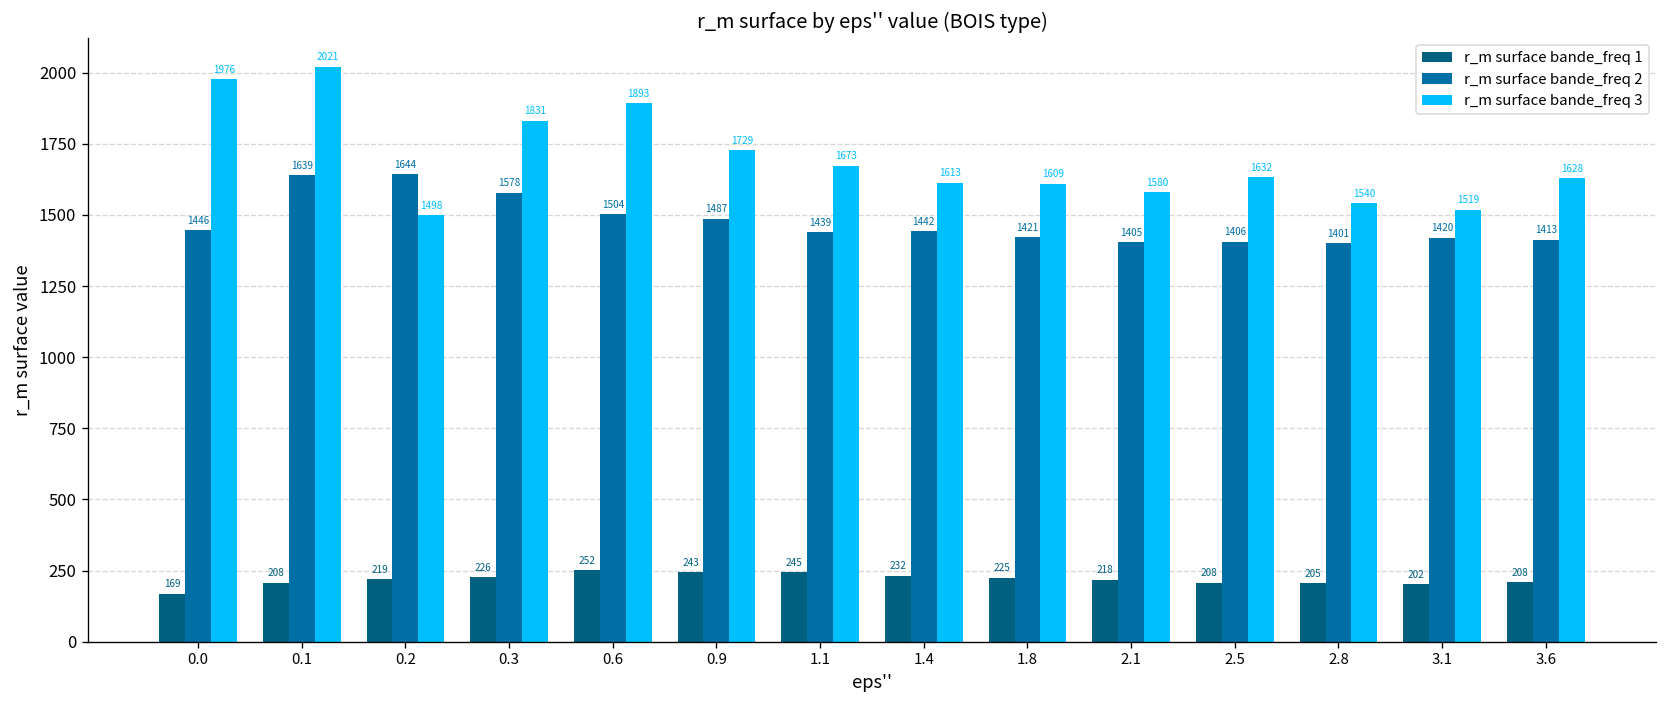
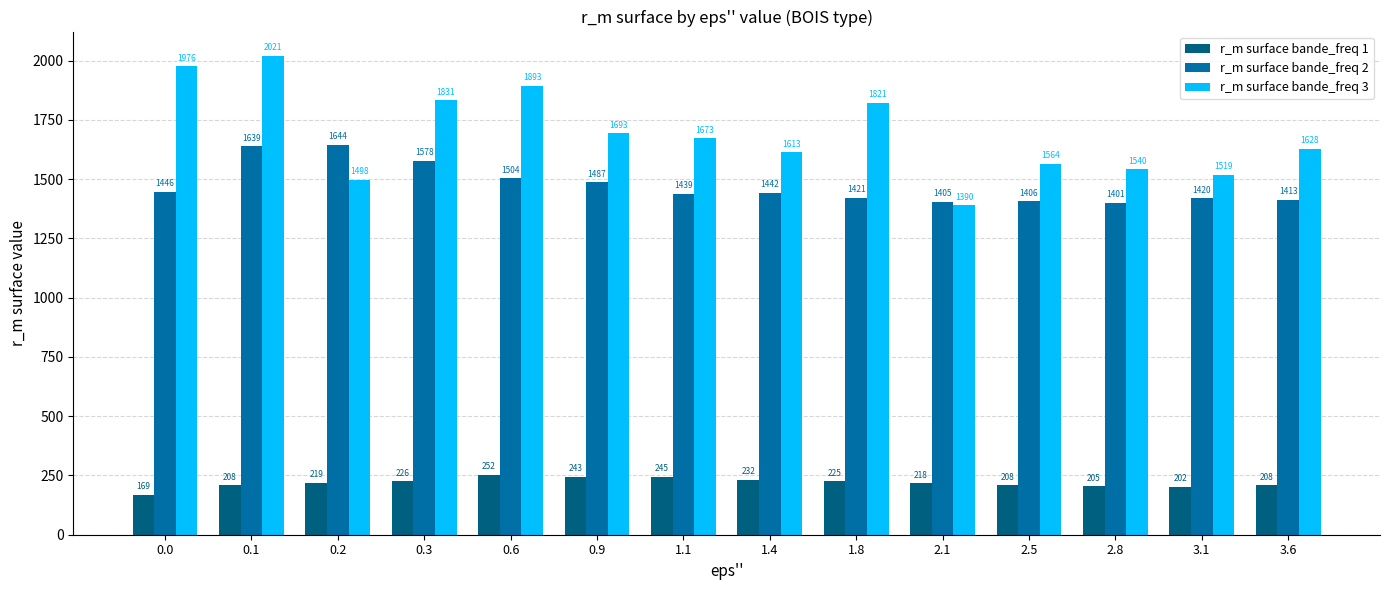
  {
    "r_m surface bande_freq 3": {
      "0.0": 1976,
      "0.1": 2021,
      "0.2": 1498,
      "0.3": 1831,
      "0.6": 1893,
-     "0.9": 1729,
+     "0.9": 1693,
      "1.1": 1673,
      "1.4": 1613,
-     "1.8": 1609,
-     "2.1": 1580,
-     "2.5": 1632,
+     "1.8": 1821,
+     "2.1": 1390,
+     "2.5": 1564,
      "2.8": 1540,
      "3.1": 1519,
      "3.6": 1628
    }
  }
